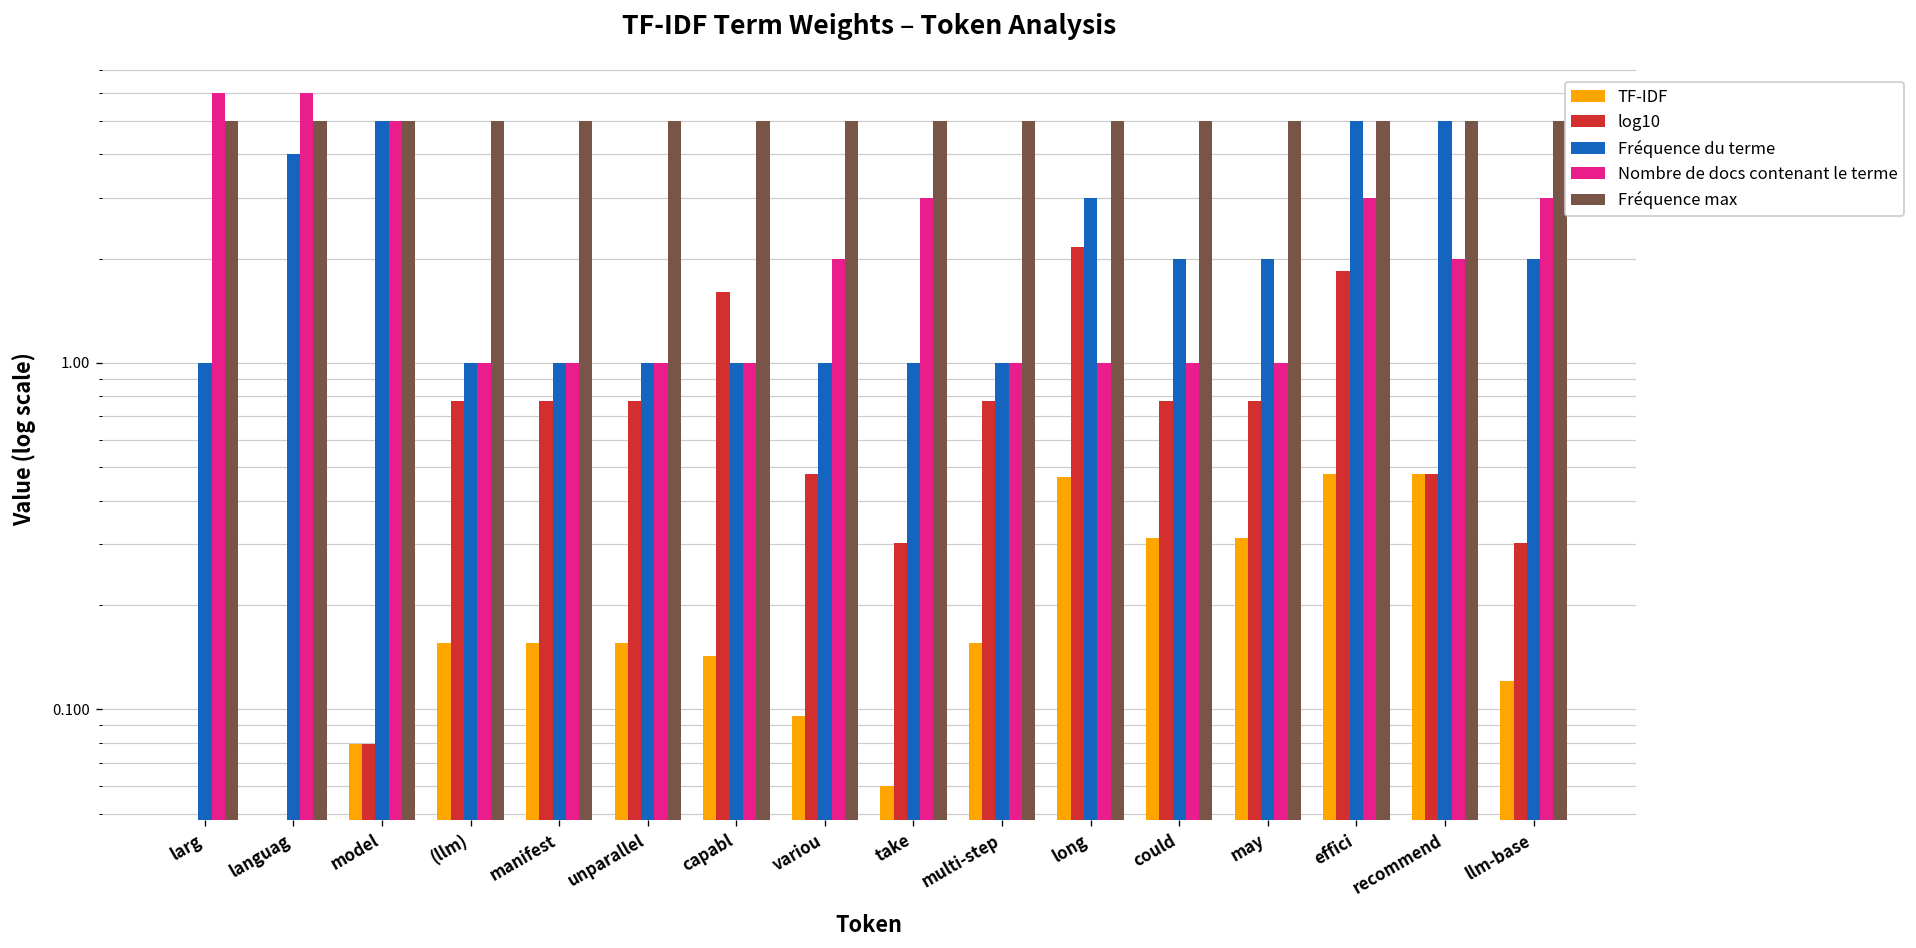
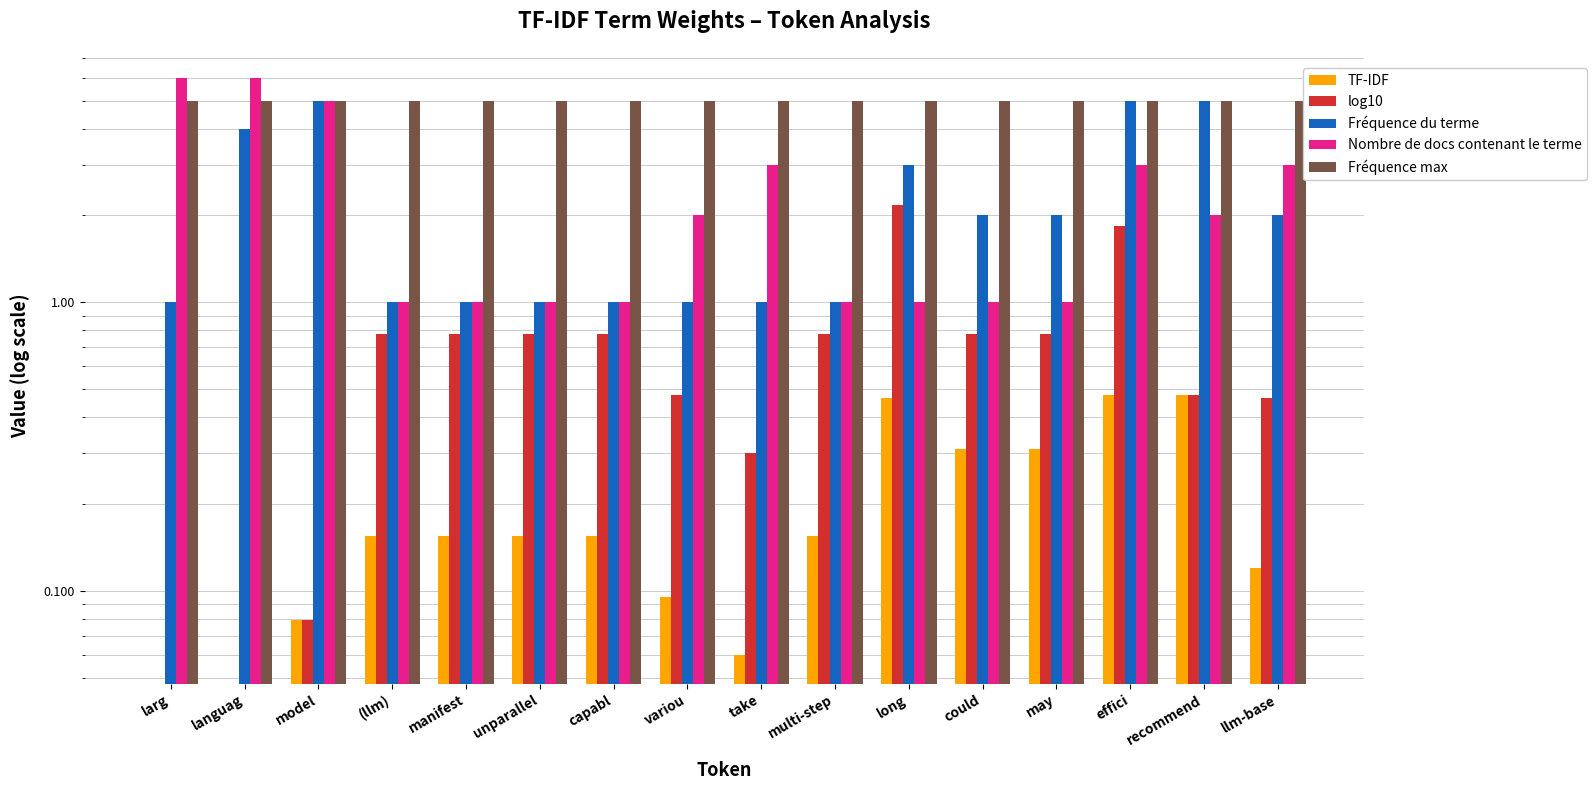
  {
    "TF-IDF": {
      "model": 0.08,
      "(llm)": 0.16,
      "manifest": 0.16,
      "unparallel": 0.16,
-     "capabl": 0.14,
+     "capabl": 0.16,
      "variou": 0.095,
      "take": 0.06,
      "multi-step": 0.16,
      "long": 0.47,
      "could": 0.31,
      "may": 0.31,
      "effici": 0.48,
      "recommend": 0.48,
      "llm-base": 0.12
    },
    "log10": {
      "model": 0.08,
      "(llm)": 0.78,
      "manifest": 0.78,
      "unparallel": 0.78,
-     "capabl": 1.6,
+     "capabl": 0.78,
      "variou": 0.48,
      "take": 0.30,
      "multi-step": 0.78,
      "long": 2.2,
      "could": 0.78,
      "may": 0.78,
      "effici": 1.8,
      "recommend": 0.48,
-     "llm-base": 0.30
+     "llm-base": 0.47
    },
    "Fréquence du terme": {
      "larg": 1.00,
      "languag": 4.0,
      "model": 5.0,
      "(llm)": 1.00,
      "manifest": 1.00,
      "unparallel": 1.00,
      "capabl": 1.00,
      "variou": 1.00,
      "take": 1.00,
      "multi-step": 1.00,
      "long": 3.0,
      "could": 2.0,
      "may": 2.0,
      "effici": 5.0,
      "recommend": 5.0,
      "llm-base": 2.0
    },
    "Nombre de docs contenant le terme": {
      "larg": 6.0,
      "languag": 6.0,
      "model": 5.0,
      "(llm)": 1.00,
      "manifest": 1.00,
      "unparallel": 1.00,
      "capabl": 1.00,
      "variou": 2.0,
      "take": 3.0,
      "multi-step": 1.00,
      "long": 1.00,
      "could": 1.00,
      "may": 1.00,
      "effici": 3.0,
      "recommend": 2.0,
      "llm-base": 3.0
    },
    "Fréquence max": {
      "larg": 5.0,
      "languag": 5.0,
      "model": 5.0,
      "(llm)": 5.0,
      "manifest": 5.0,
      "unparallel": 5.0,
      "capabl": 5.0,
      "variou": 5.0,
      "take": 5.0,
      "multi-step": 5.0,
      "long": 5.0,
      "could": 5.0,
      "may": 5.0,
      "effici": 5.0,
      "recommend": 5.0,
      "llm-base": 5.0
    }
  }
